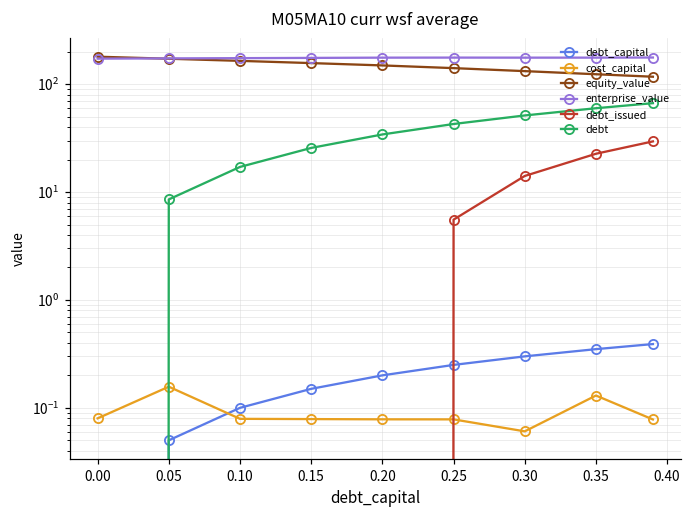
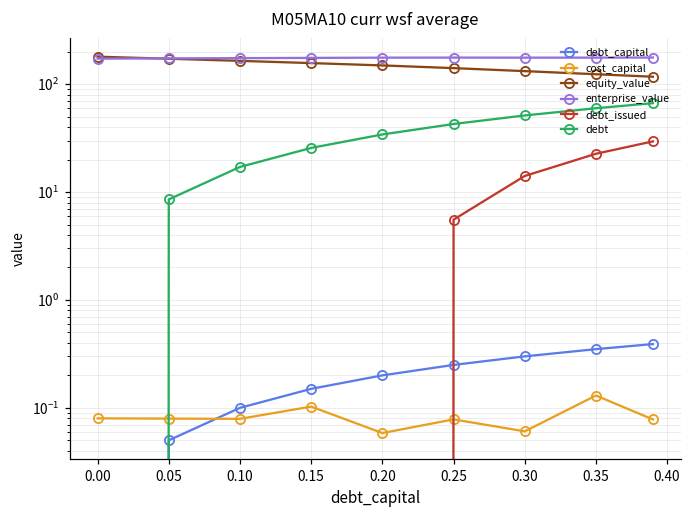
  {
    "cost_capital": {
      "0.00": 0.08,
-     "0.05": 0.16,
+     "0.05": 0.08,
      "0.10": 0.08,
-     "0.15": 0.08,
-     "0.20": 0.08,
+     "0.15": 0.10,
+     "0.20": 0.06,
      "0.25": 0.08,
      "0.30": 0.06,
      "0.35": 0.13
    },
    "debt": {
      "0.05": 9,
      "0.10": 17,
      "0.15": 26,
      "0.20": 34,
      "0.25": 40,
      "0.30": 50,
      "0.35": 60
    }
  }
